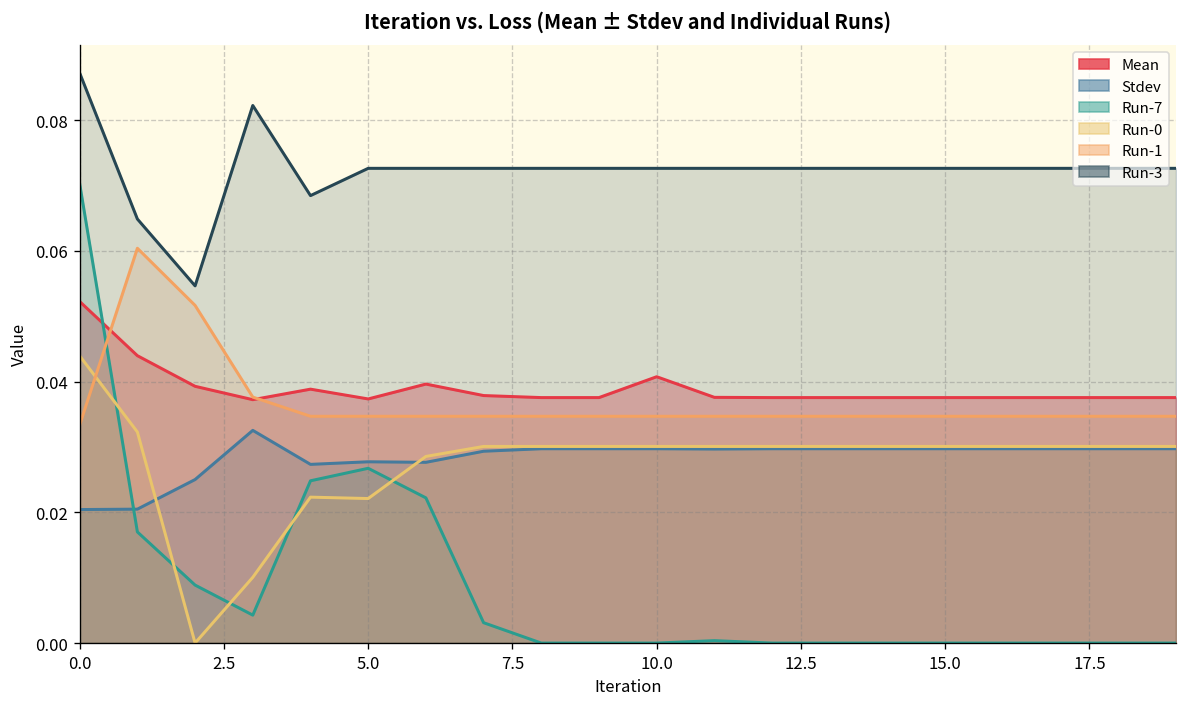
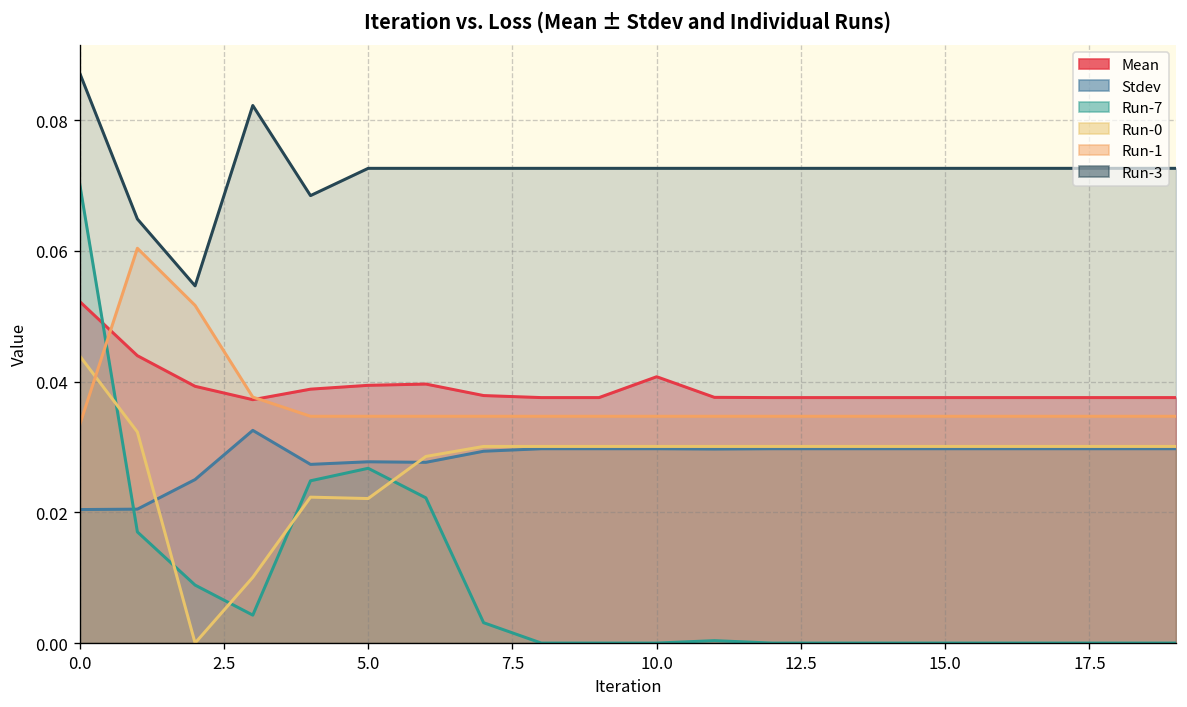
  {
    "Mean": {
      "0.0": 0.052,
-     "5.0": 0.037,
+     "5.0": 0.039,
      "10.0": 0.041,
      "15.0": 0.038
    }
  }
